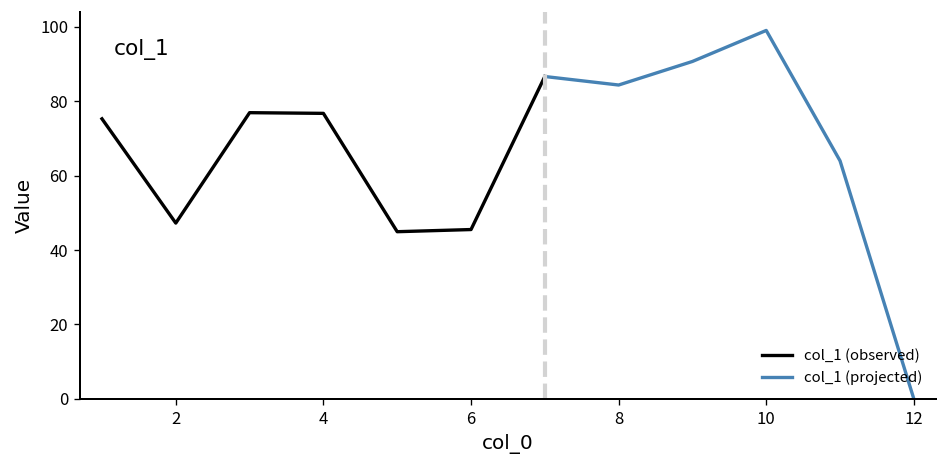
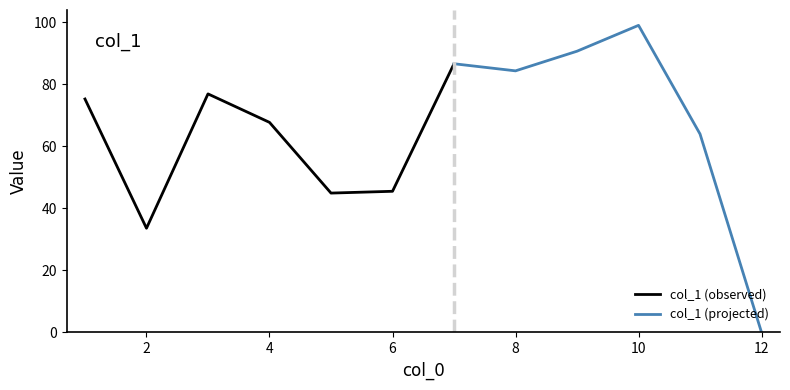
  {
    "col_1 (observed)": {
-     "2": 47,
-     "4": 77,
+     "2": 34,
+     "4": 68,
      "6": 46
    },
    "col_1 (projected)": {
      "8": 84,
      "10": 99,
      "12": 0
    }
  }
